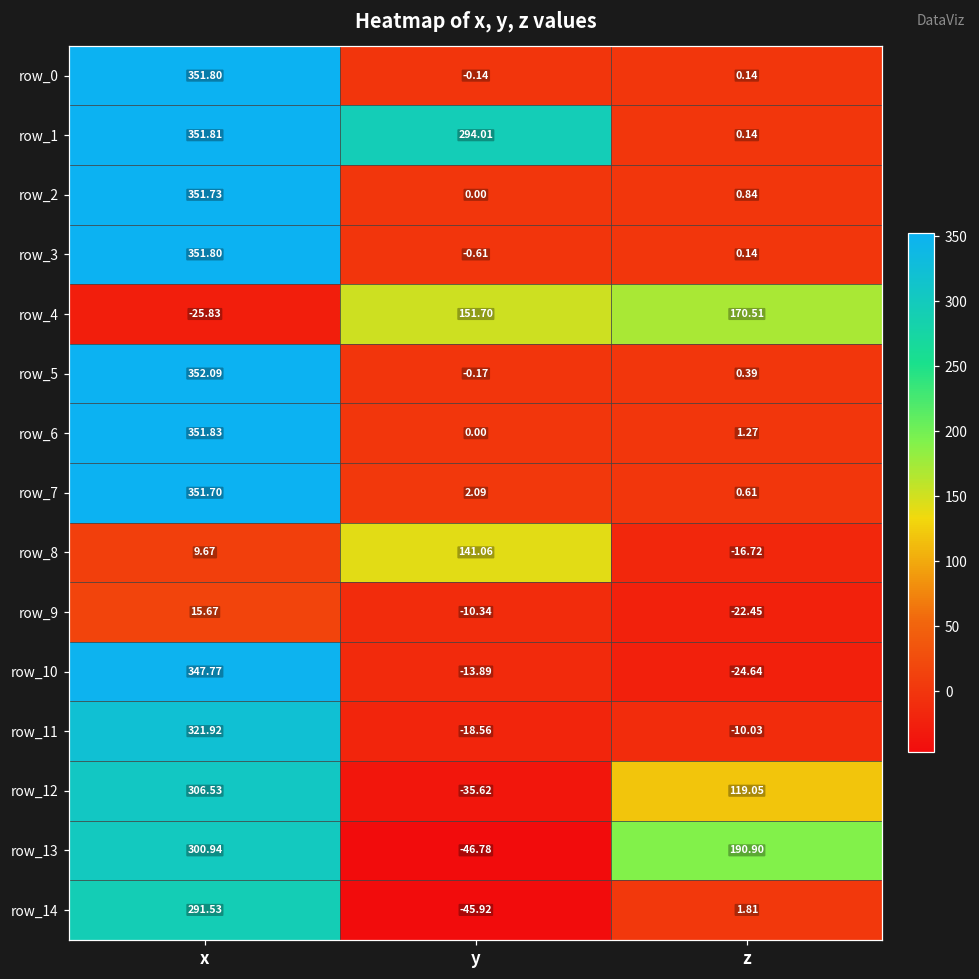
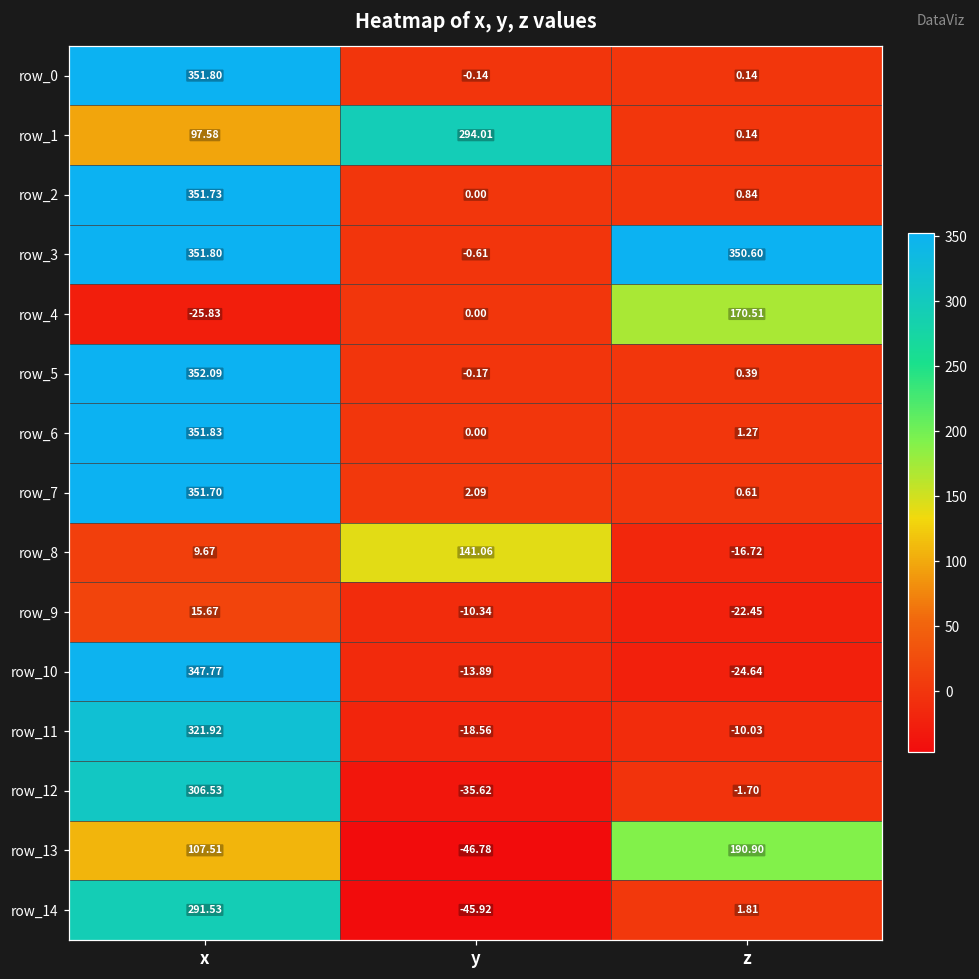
  {
    "row_1": {
-     "x": 351.81
+     "x": 97.58
    },
    "row_3": {
-     "z": 0.14
+     "z": 350.60
    },
    "row_4": {
-     "y": 151.70
+     "y": 0.00
    },
    "row_12": {
-     "z": 119.05
+     "z": -1.70
    },
    "row_13": {
-     "x": 300.94
+     "x": 107.51
    }
  }
